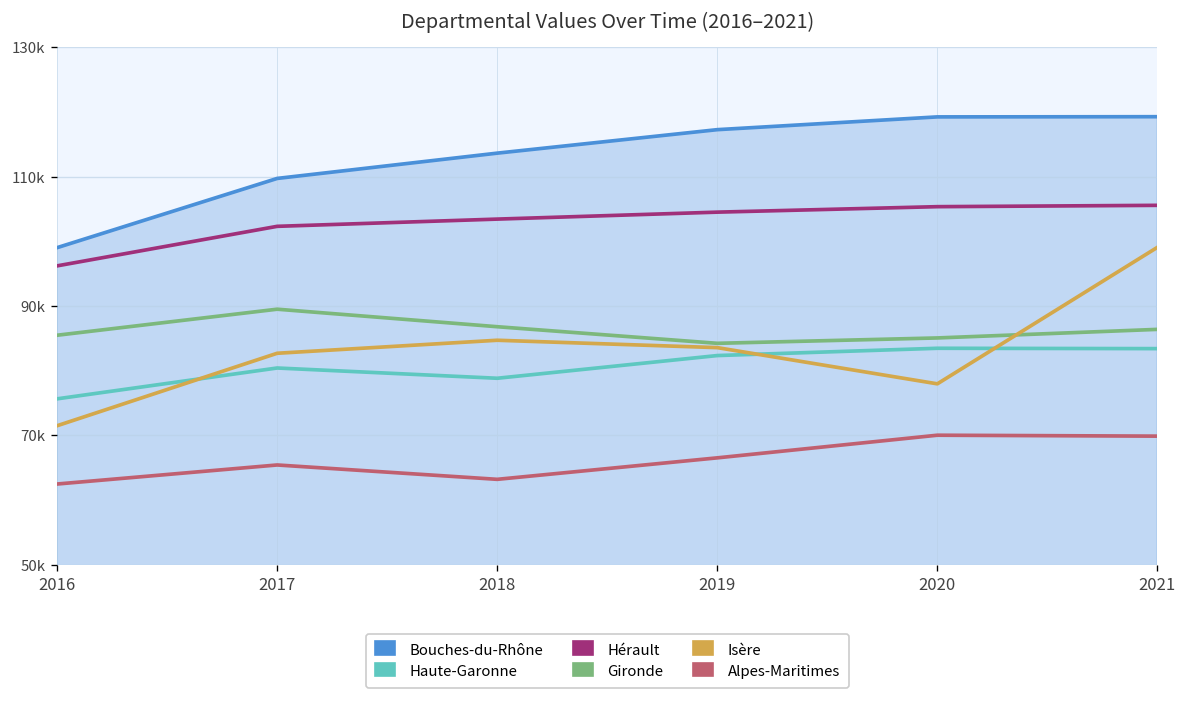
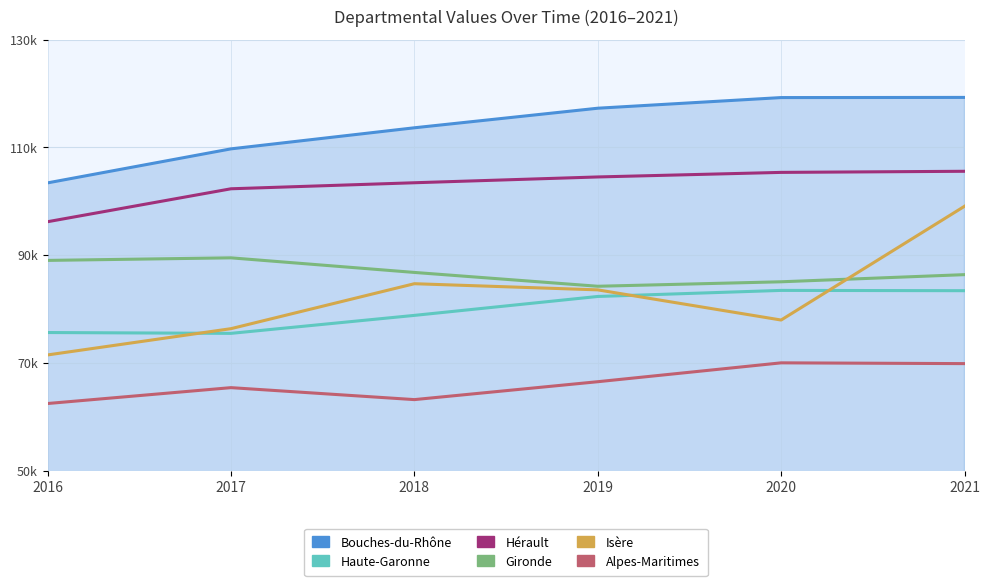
  {
    "Bouches-du-Rhône": {
-     "2016": 99000,
+     "2016": 103000,
      "2017": 110000,
      "2018": 114000,
      "2019": 117000,
      "2020": 119000,
      "2021": 119000
    },
    "Haute-Garonne": {
      "2016": 76000,
-     "2017": 80000,
+     "2017": 75000,
      "2018": 79000,
      "2019": 82000,
      "2020": 83000,
      "2021": 83000
    },
    "Gironde": {
-     "2016": 85000,
+     "2016": 89000,
      "2017": 90000,
      "2018": 87000,
      "2019": 84000,
      "2020": 85000,
      "2021": 86000
    },
    "Isère": {
      "2016": 71000,
-     "2017": 83000,
+     "2017": 76000,
      "2018": 85000,
      "2019": 84000,
      "2020": 78000,
      "2021": 99000
    }
  }
